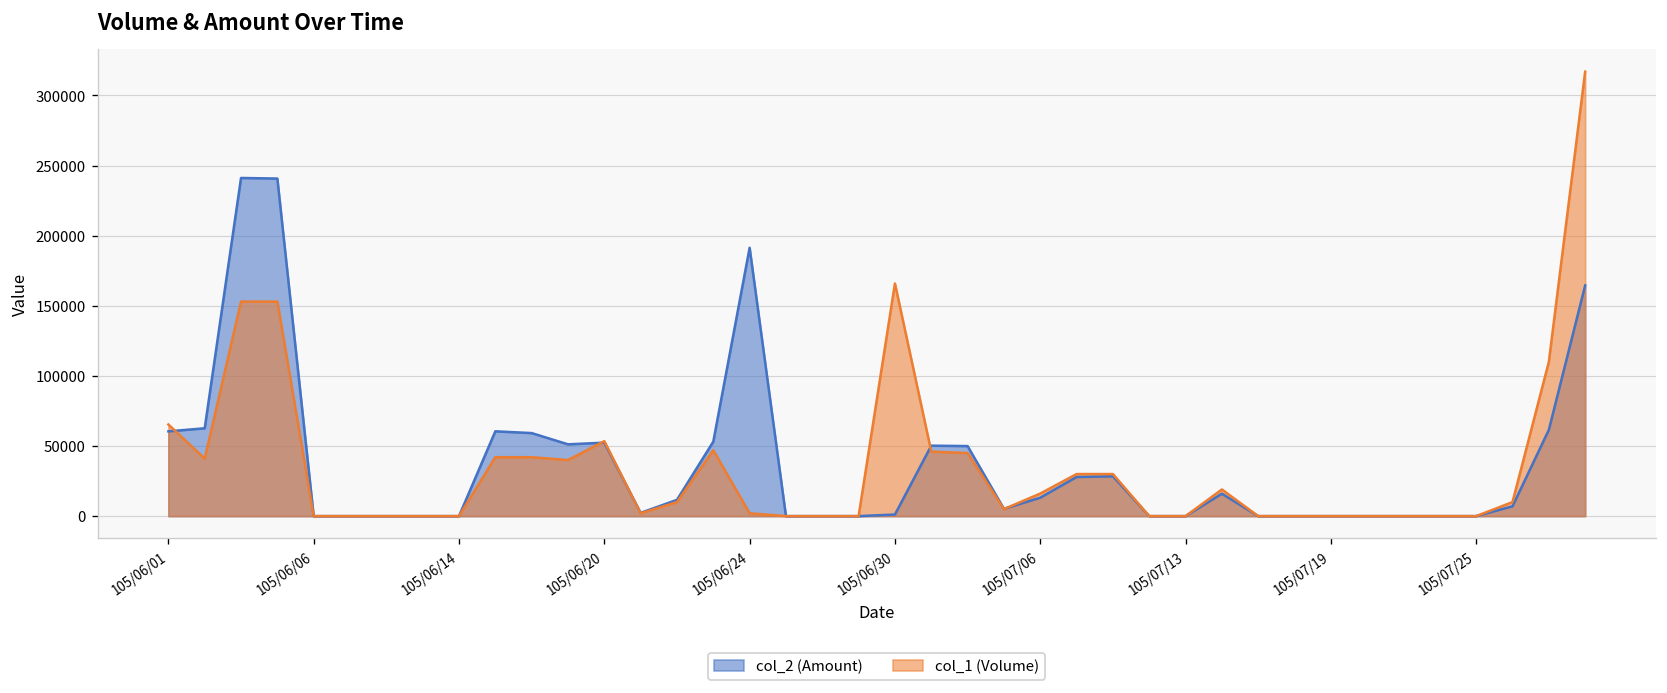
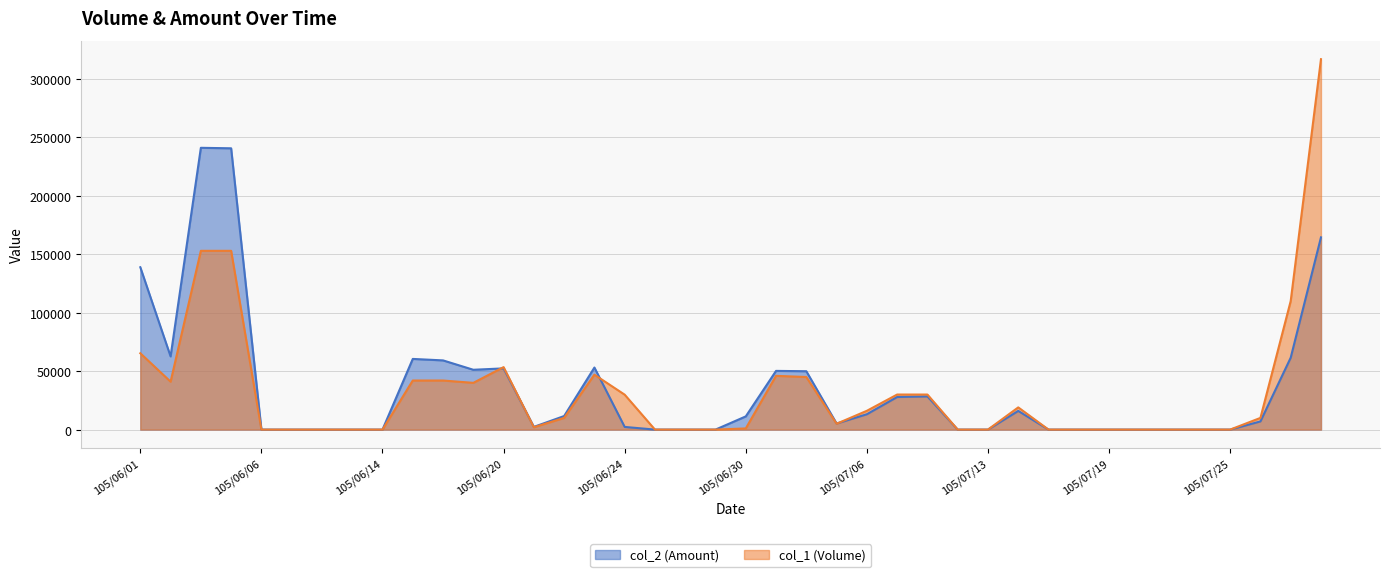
  {
    "col_2 (Amount)": {
-     "105/06/01": 60000,
-     "105/06/24": 191000,
-     "105/06/30": 1000,
+     "105/06/01": 139000,
+     "105/06/24": 2000,
+     "105/06/30": 11000,
      "105/07/06": 13000
    },
    "col_1 (Volume)": {
      "105/06/01": 65000,
-     "105/06/24": 2000,
-     "105/06/30": 166000,
+     "105/06/24": 30000,
+     "105/06/30": 1000,
      "105/07/06": 16000
    }
  }
